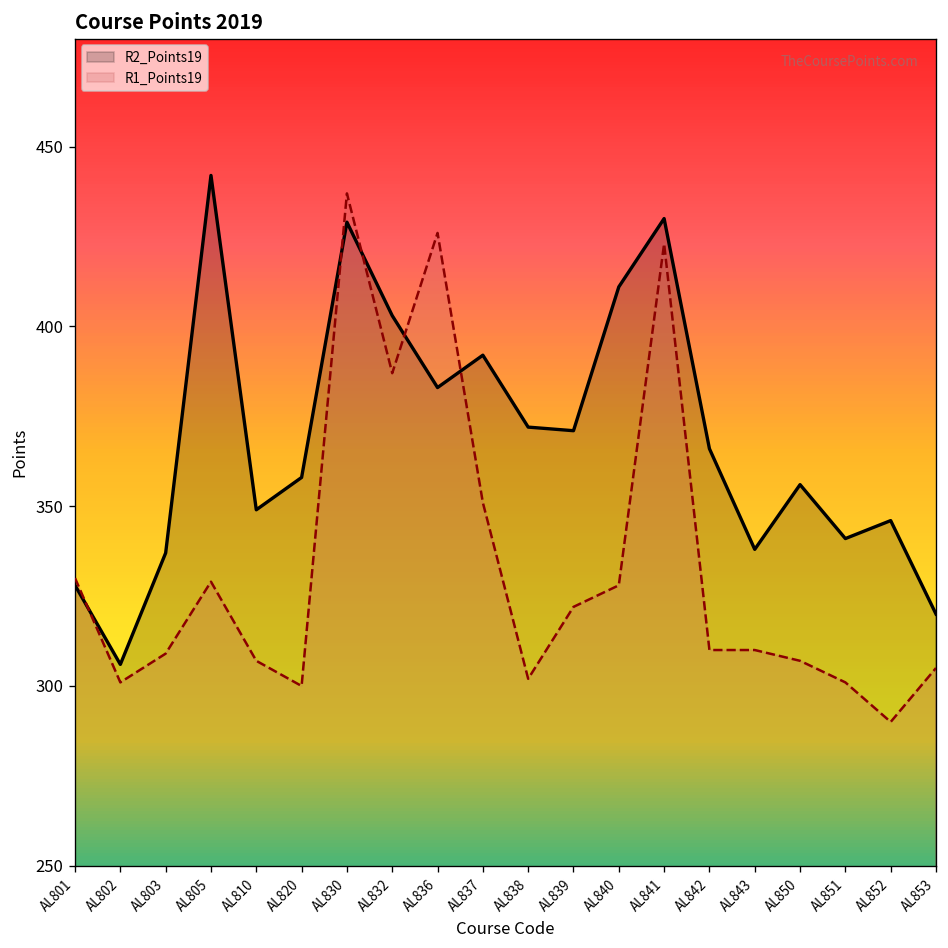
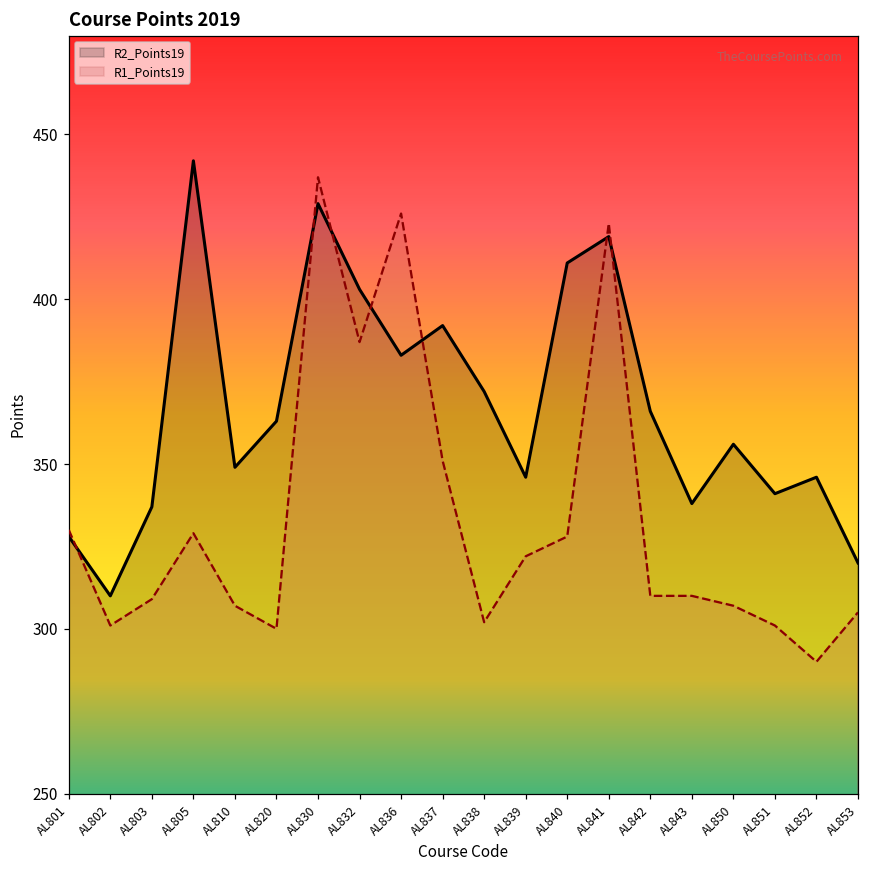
  {
    "R2_Points19": {
      "AL801": 328,
-     "AL802": 306,
+     "AL802": 310,
      "AL803": 337,
      "AL805": 442,
      "AL810": 349,
-     "AL820": 358,
+     "AL820": 363,
      "AL830": 429,
      "AL832": 403,
      "AL836": 383,
      "AL837": 392,
      "AL838": 372,
-     "AL839": 371,
+     "AL839": 346,
      "AL840": 411,
-     "AL841": 430,
+     "AL841": 419,
      "AL842": 366,
      "AL843": 338,
      "AL850": 356,
      "AL851": 341,
      "AL852": 346,
      "AL853": 320
    },
    "R1_Points19": {
      "AL801": 330,
      "AL802": 301,
      "AL803": 309,
      "AL805": 329,
      "AL810": 307,
      "AL820": 300,
      "AL830": 437,
      "AL832": 387,
      "AL836": 426,
      "AL837": 351,
      "AL838": 302,
      "AL839": 322,
      "AL840": 328,
      "AL841": 423,
      "AL842": 310,
      "AL843": 310,
      "AL850": 307,
      "AL851": 301,
      "AL852": 290,
      "AL853": 305
    }
  }
